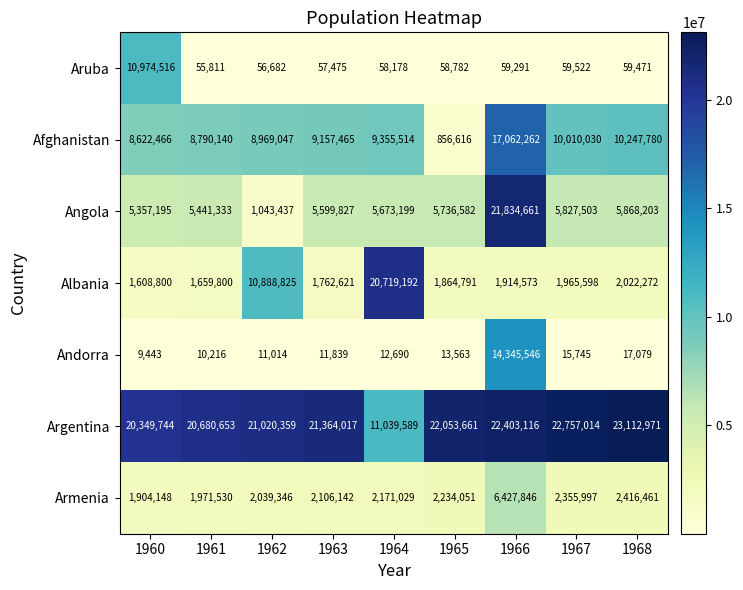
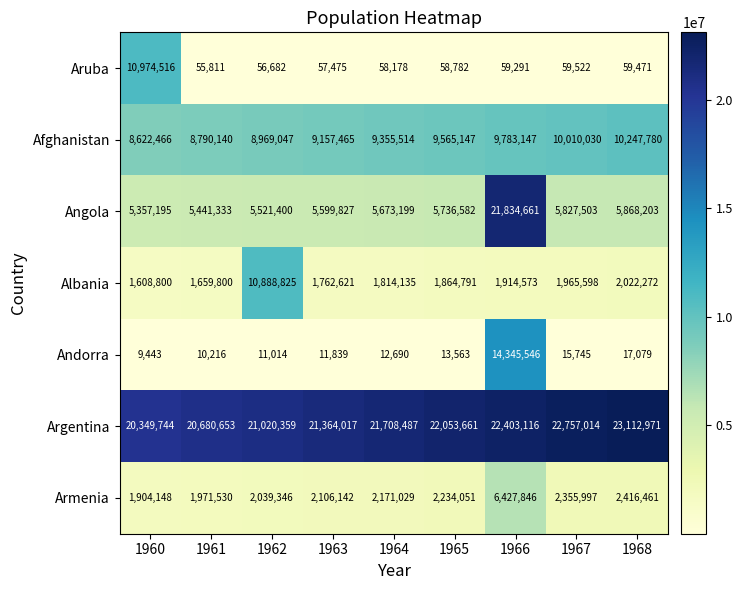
  {
    "Aruba": {
      "1960": "10,974,516",
      "1961": "55,811",
      "1962": "56,682",
      "1963": "57,475",
      "1964": "58,178",
      "1965": "58,782",
      "1966": "59,291",
      "1967": "59,522",
      "1968": "59,471"
    },
    "Afghanistan": {
      "1960": "8,622,466",
      "1961": "8,790,140",
      "1962": "8,969,047",
      "1963": "9,157,465",
      "1964": "9,355,514",
-     "1965": "856,616",
-     "1966": "17,062,262",
+     "1965": "9,565,147",
+     "1966": "9,783,147",
      "1967": "10,010,030",
      "1968": "10,247,780"
    },
    "Angola": {
      "1960": "5,357,195",
      "1961": "5,441,333",
-     "1962": "1,043,437",
+     "1962": "5,521,400",
      "1963": "5,599,827",
      "1964": "5,673,199",
      "1965": "5,736,582",
      "1966": "21,834,661",
      "1967": "5,827,503",
      "1968": "5,868,203"
    },
    "Albania": {
      "1960": "1,608,800",
      "1961": "1,659,800",
      "1962": "10,888,825",
      "1963": "1,762,621",
-     "1964": "20,719,192",
+     "1964": "1,814,135",
      "1965": "1,864,791",
      "1966": "1,914,573",
      "1967": "1,965,598",
      "1968": "2,022,272"
    },
    "Andorra": {
      "1960": "9,443",
      "1961": "10,216",
      "1962": "11,014",
      "1963": "11,839",
      "1964": "12,690",
      "1965": "13,563",
      "1966": "14,345,546",
      "1967": "15,745",
      "1968": "17,079"
    },
    "Argentina": {
      "1960": "20,349,744",
      "1961": "20,680,653",
      "1962": "21,020,359",
      "1963": "21,364,017",
-     "1964": "11,039,589",
+     "1964": "21,708,487",
      "1965": "22,053,661",
      "1966": "22,403,116",
      "1967": "22,757,014",
      "1968": "23,112,971"
    },
    "Armenia": {
      "1960": "1,904,148",
      "1961": "1,971,530",
      "1962": "2,039,346",
      "1963": "2,106,142",
      "1964": "2,171,029",
      "1965": "2,234,051",
      "1966": "6,427,846",
      "1967": "2,355,997",
      "1968": "2,416,461"
    }
  }
